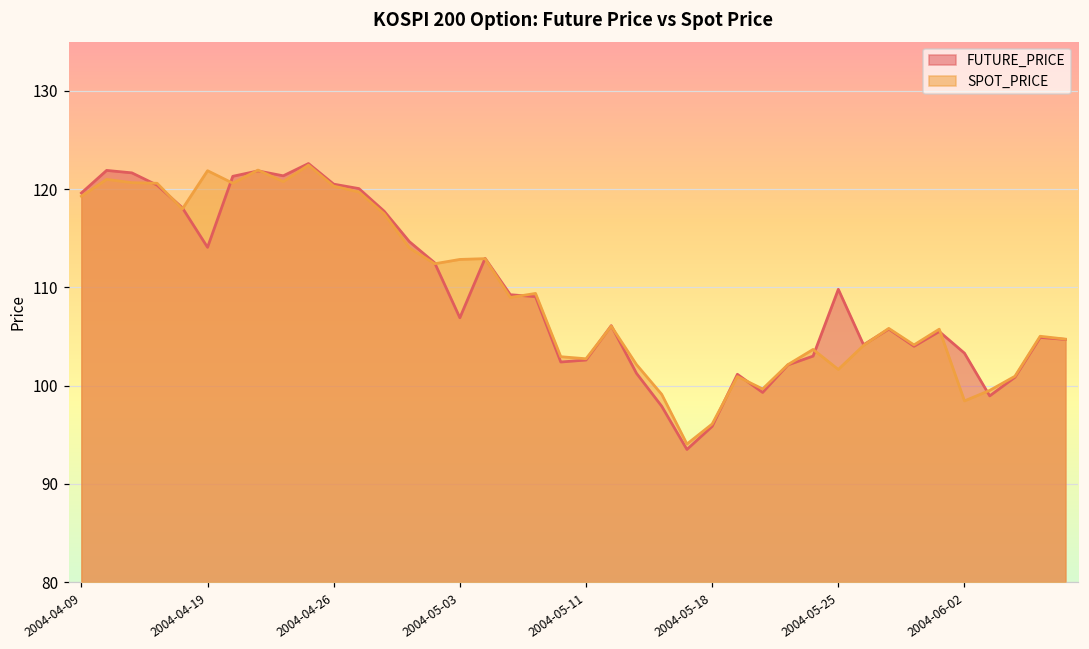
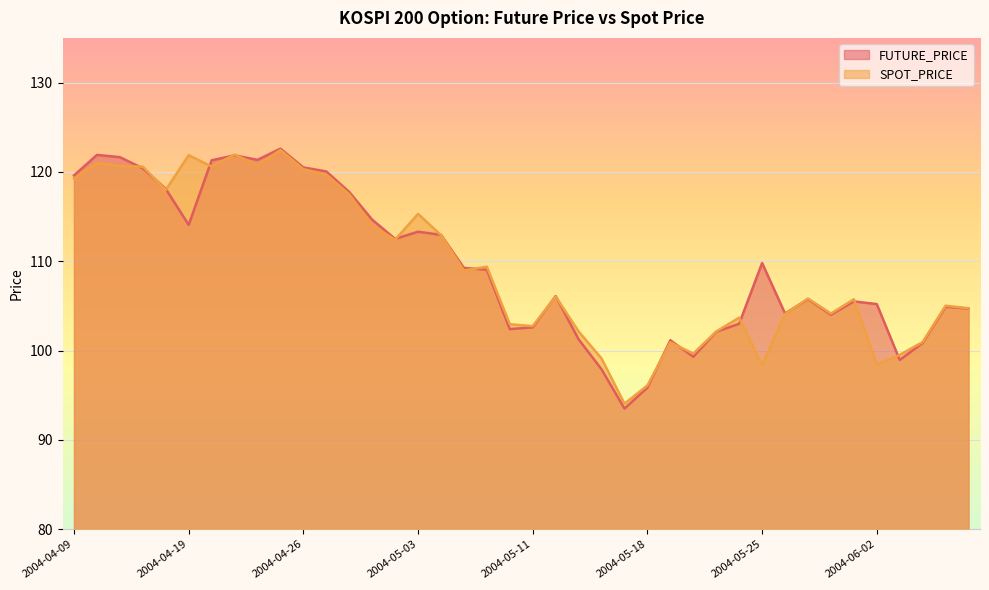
  {
    "FUTURE_PRICE": {
      "2004-04-09": 120,
      "2004-04-19": 114,
-     "2004-05-03": 107,
+     "2004-05-03": 113,
      "2004-05-25": 110,
-     "2004-06-02": 103
+     "2004-06-02": 105
    },
    "SPOT_PRICE": {
      "2004-04-09": 119,
      "2004-04-19": 122,
-     "2004-05-03": 113,
-     "2004-05-25": 102,
+     "2004-05-03": 115,
+     "2004-05-25": 98,
      "2004-06-02": 98
    }
  }
